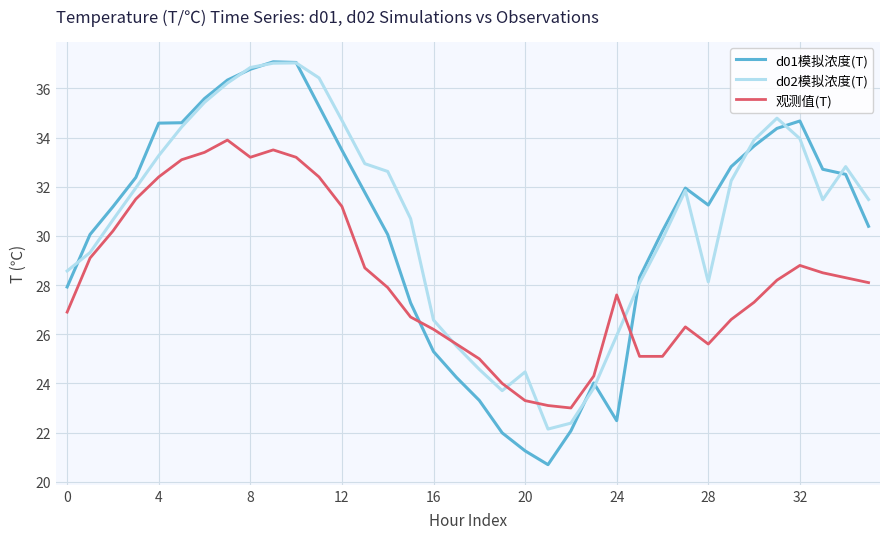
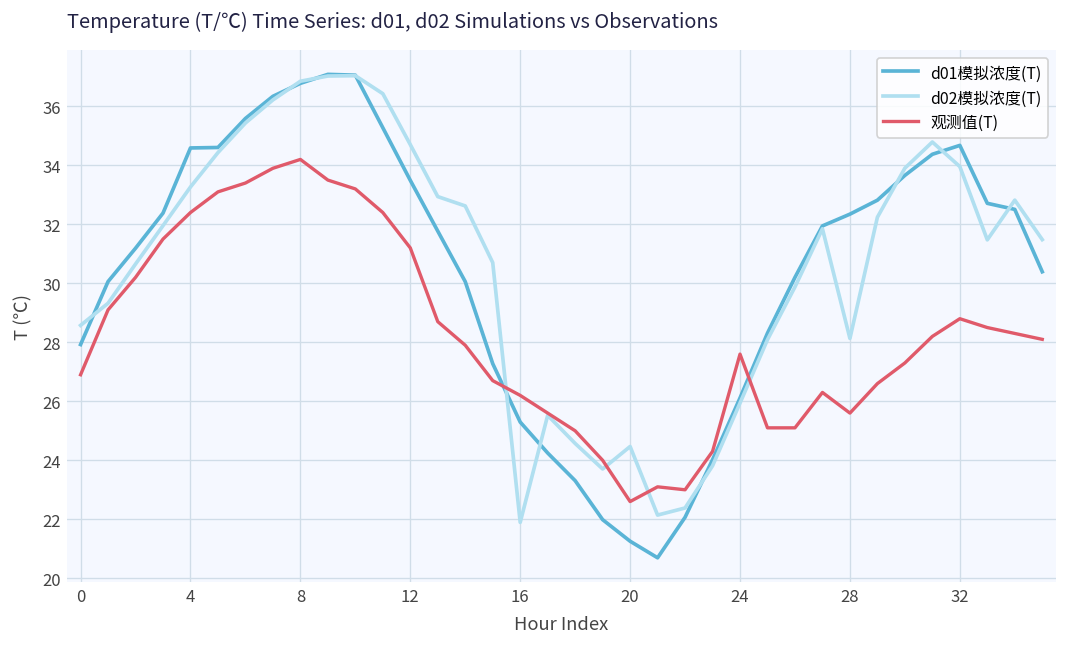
  {
    "d01模拟浓度(T)": {
      "0": 27.9,
      "4": 34.6,
      "12": 33.5,
      "16": 25.3,
      "20": 21.3,
-     "24": 22.5,
-     "28": 31.3,
+     "24": 26.1,
+     "28": 32.3,
      "32": 34.7
    },
    "d02模拟浓度(T)": {
      "0": 28.6,
      "4": 33.3,
      "12": 34.7,
-     "16": 26.6,
+     "16": 21.9,
      "20": 24.5,
      "24": 25.9,
      "28": 28.1,
      "32": 34.0
    },
    "观测值(T)": {
      "0": 26.9,
      "4": 32.4,
-     "8": 33.2,
+     "8": 34.2,
      "12": 31.2,
      "16": 26.2,
-     "20": 23.3,
+     "20": 22.6,
      "24": 27.6,
      "28": 25.6,
      "32": 28.8
    }
  }
